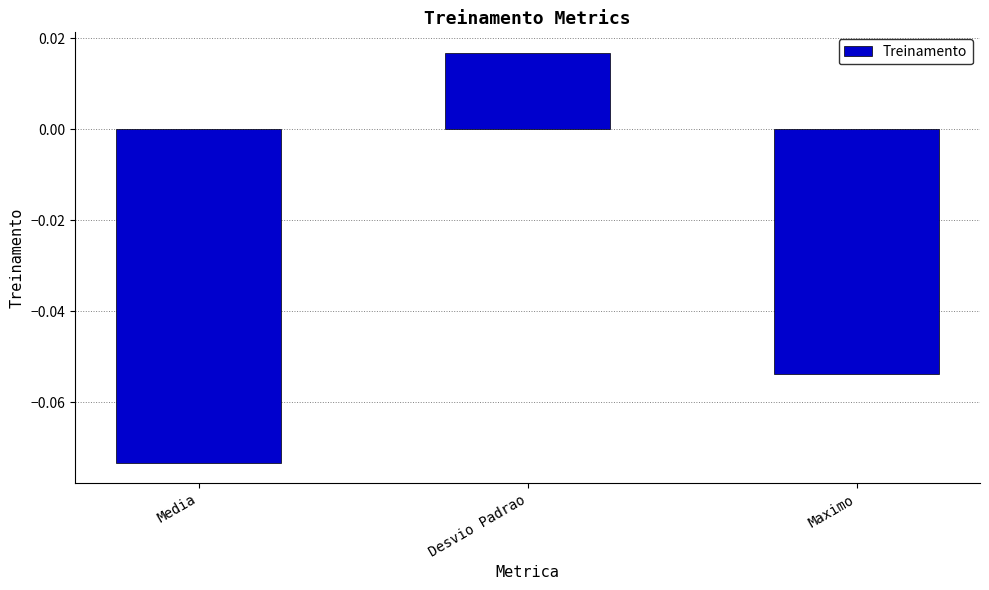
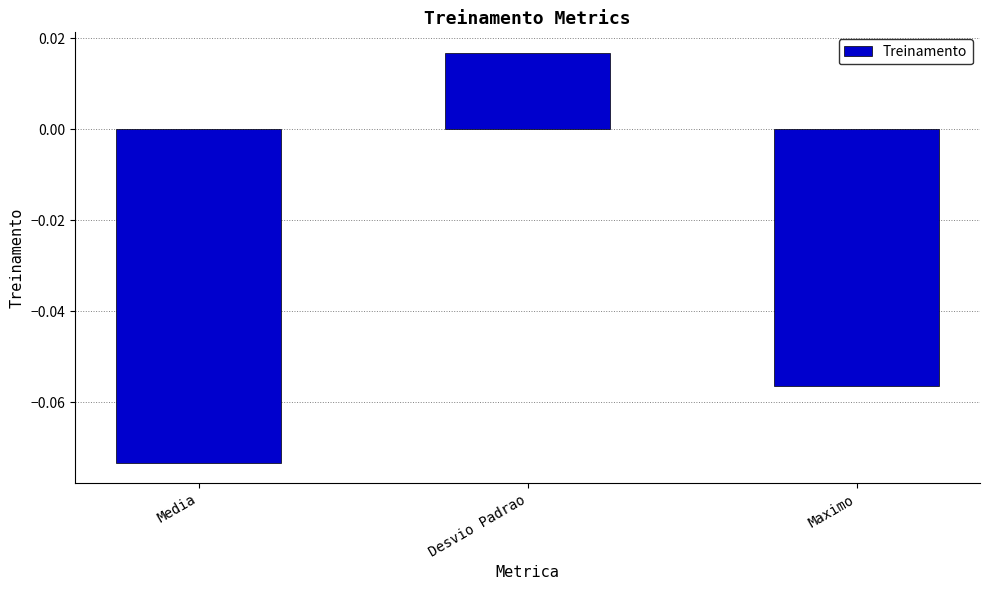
  {
    "Media": -0.073,
    "Desvio Padrao": 0.017,
-   "Maximo": -0.054
+   "Maximo": -0.056
  }
